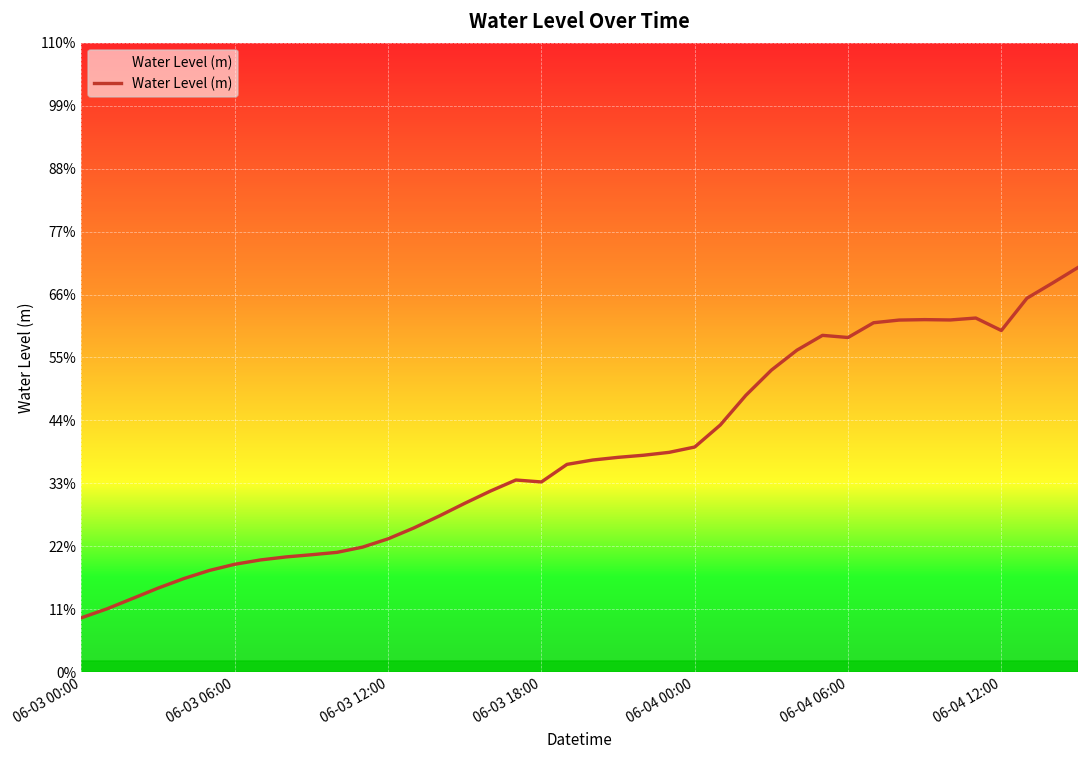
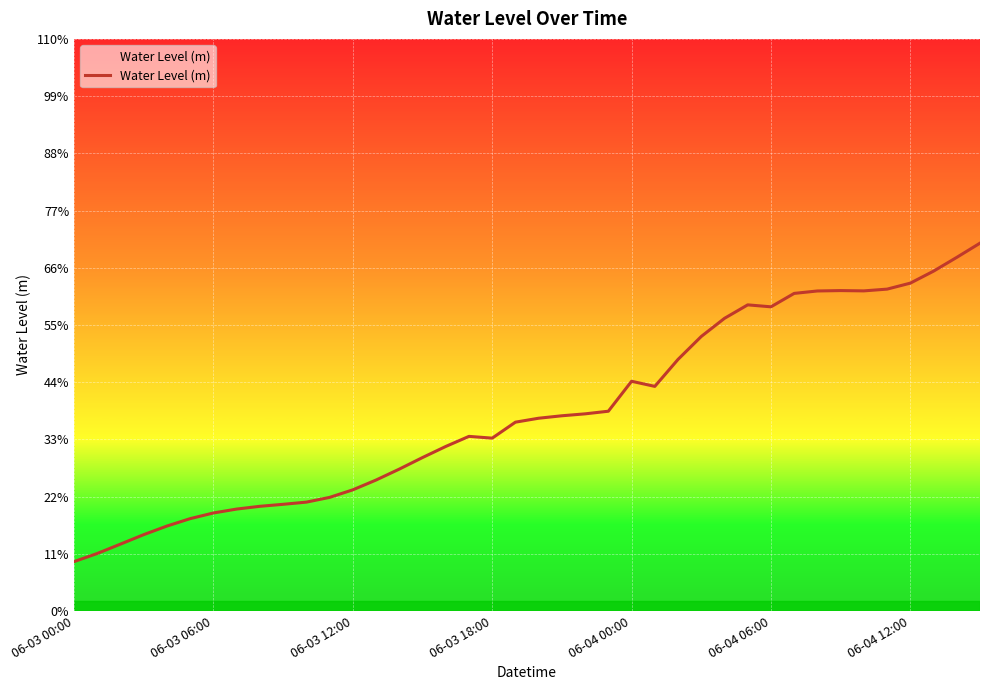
  {
    "06-03 00:00": "10%",
    "06-03 06:00": "19%",
    "06-03 12:00": "23%",
    "06-03 18:00": "33%",
-   "06-04 00:00": "39%",
+   "06-04 00:00": "44%",
    "06-04 06:00": "58%",
-   "06-04 12:00": "60%"
+   "06-04 12:00": "63%"
  }
